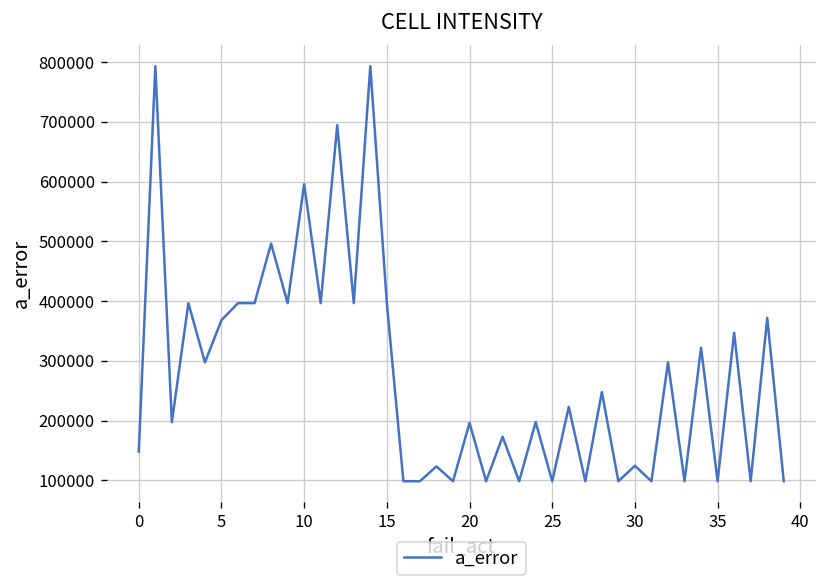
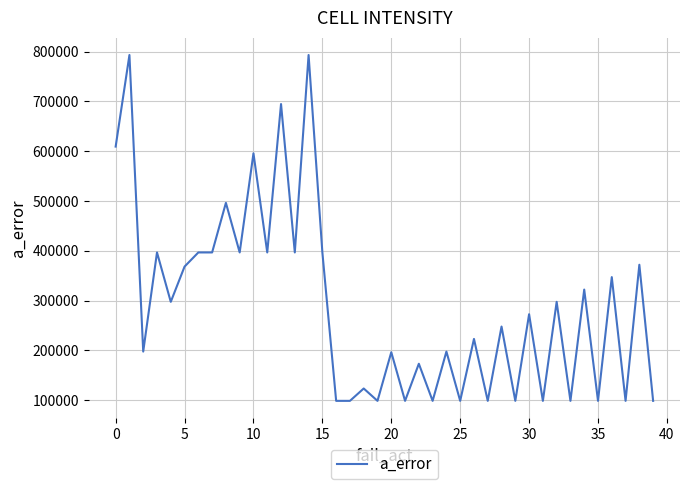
  {
-   "0": 150000,
+   "0": 610000,
    "5": 370000,
    "10": 600000,
    "15": 400000,
    "20": 200000,
    "25": 100000,
-   "30": 120000,
+   "30": 270000,
    "35": 100000
  }
